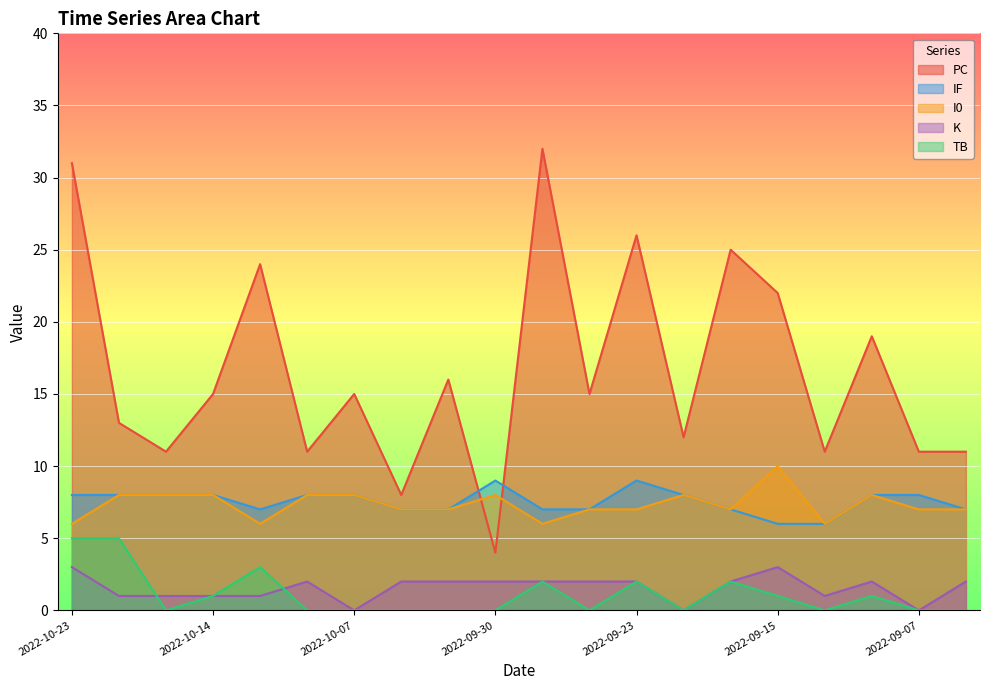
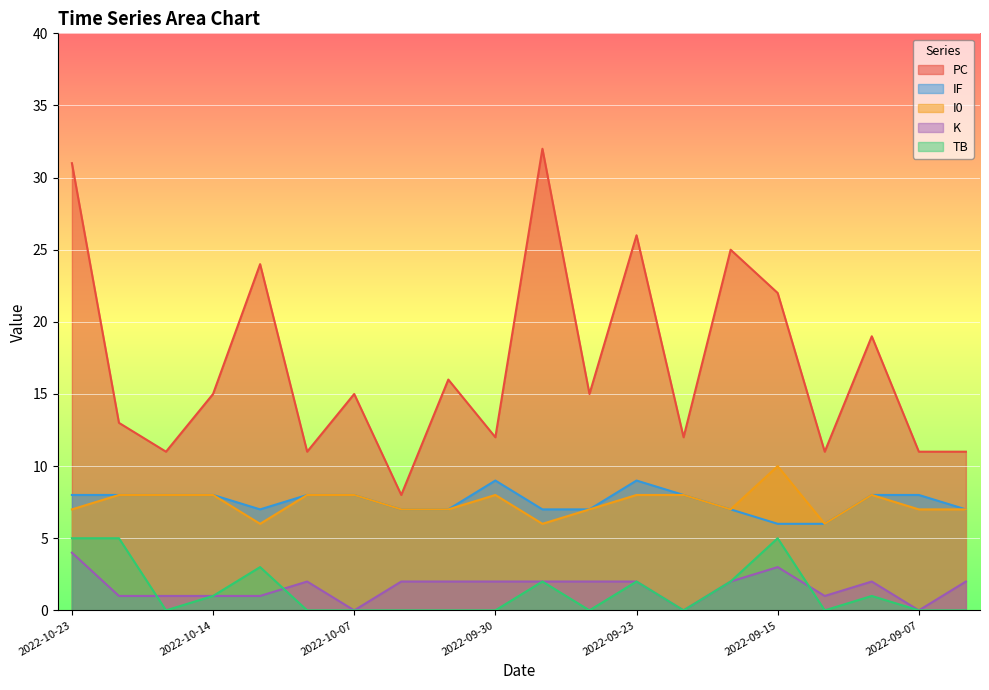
  {
    "PC": {
      "2022-10-23": 31,
      "2022-10-14": 15,
      "2022-10-07": 15,
-     "2022-09-30": 4,
+     "2022-09-30": 12,
      "2022-09-23": 26,
      "2022-09-15": 22,
      "2022-09-07": 11
    },
    "IF": {
      "2022-10-23": 8,
      "2022-09-30": 9,
      "2022-09-23": 9,
      "2022-09-15": 6,
      "2022-09-07": 8
    },
    "I0": {
-     "2022-10-23": 6,
+     "2022-10-23": 7,
      "2022-09-30": 8,
-     "2022-09-23": 7,
+     "2022-09-23": 8,
      "2022-09-15": 10,
      "2022-09-07": 7
    },
    "K": {
-     "2022-10-23": 3,
+     "2022-10-23": 4,
      "2022-09-30": 2,
      "2022-09-15": 3
    },
    "TB": {
      "2022-10-23": 5,
      "2022-09-30": 0,
-     "2022-09-15": 1
+     "2022-09-15": 5
    }
  }
